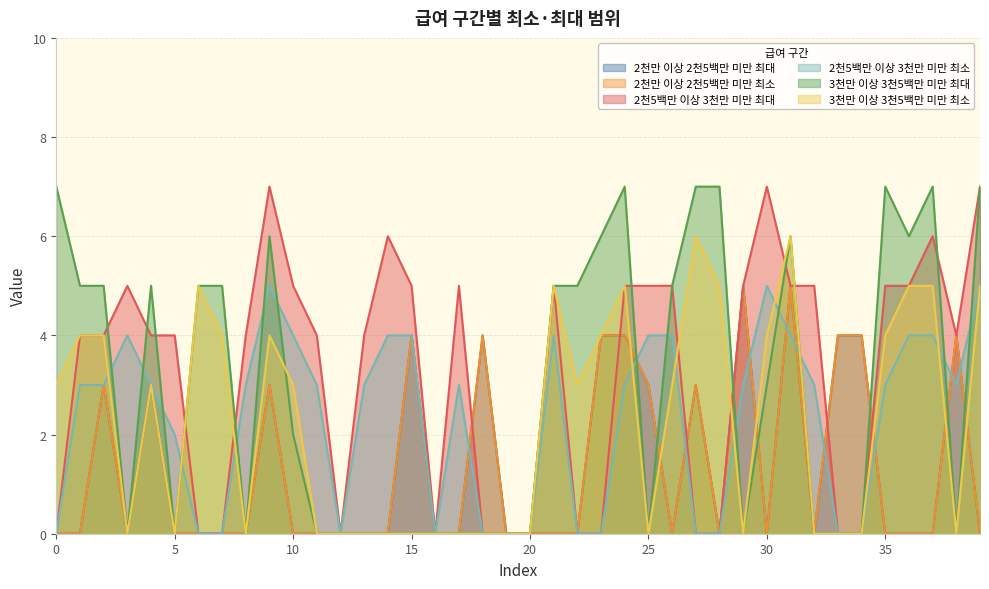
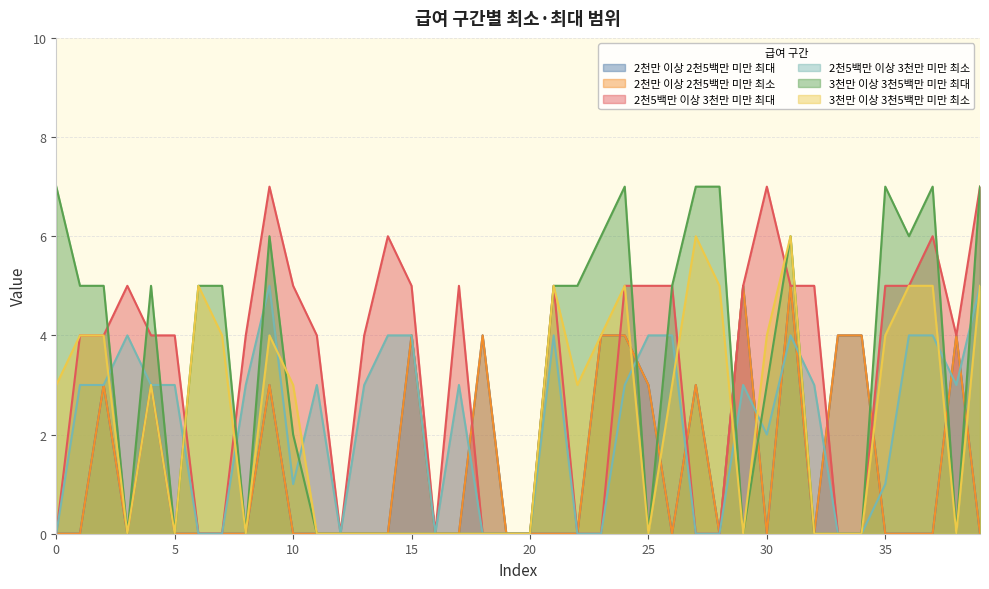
  {
    "2천5백만 이상 3천만 미만 최소": {
-     "5": 2,
-     "10": 4,
+     "5": 3,
+     "10": 1,
      "25": 4,
-     "30": 5,
-     "35": 3
+     "30": 2,
+     "35": 1
    },
    "3천만 이상 3천5백만 미만 최대": {
      "0": 7,
      "10": 2,
      "30": 3,
      "35": 7
    }
  }
